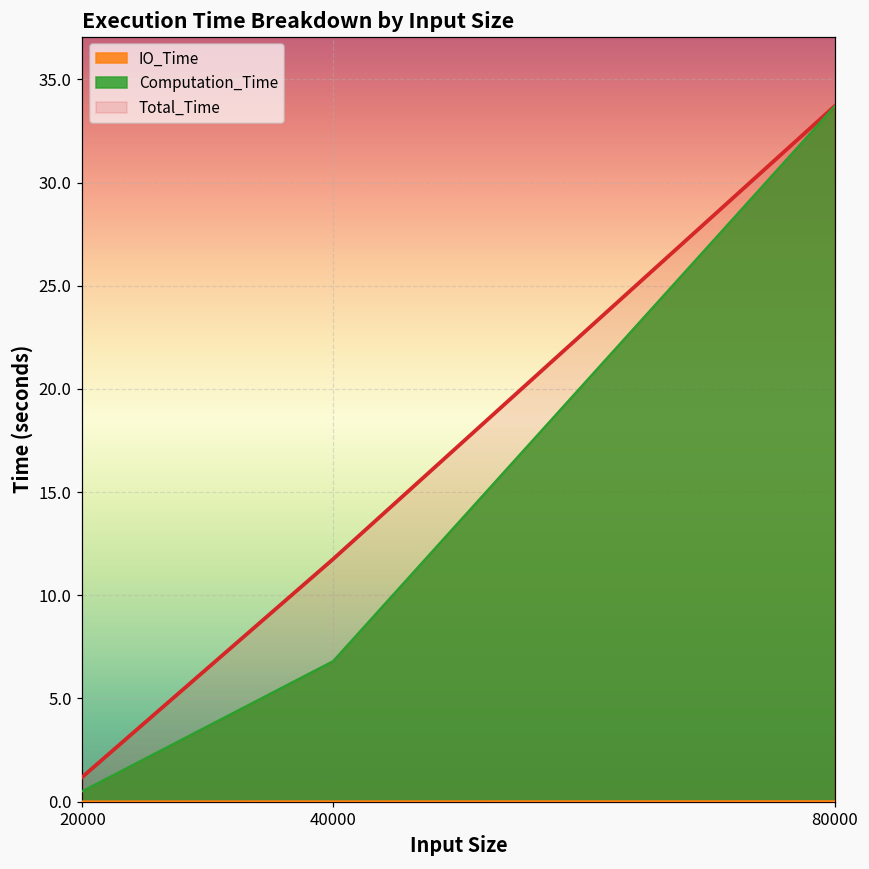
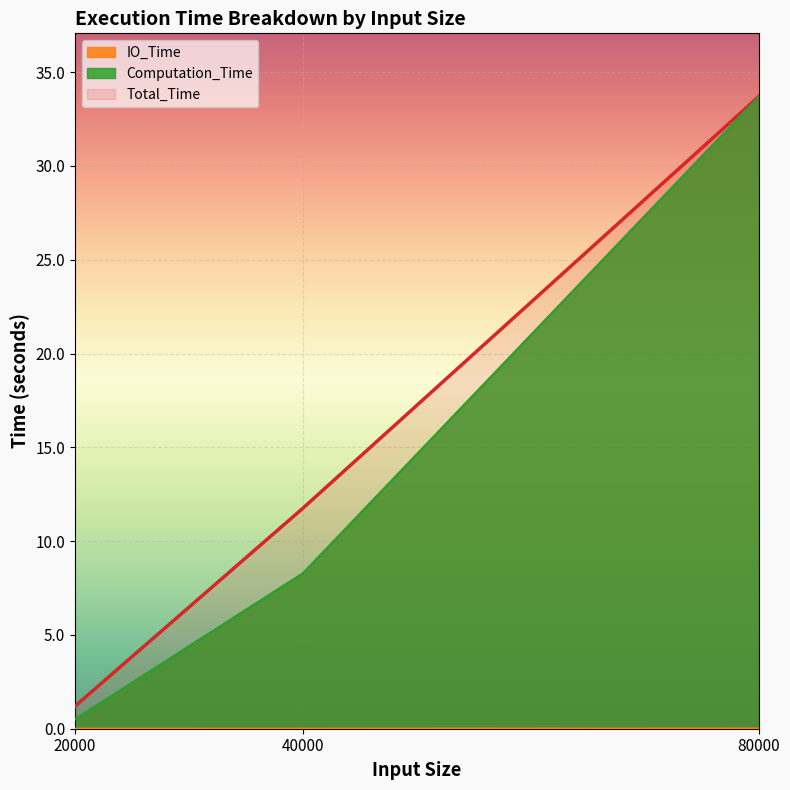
  {
    "IO_Time": {
      "20000": 0.0,
      "40000": 0.0,
      "80000": 0.0
    },
    "Computation_Time": {
      "20000": 0.5,
-     "40000": 6.8
+     "40000": 8.3
    },
    "Total_Time": {
      "20000": 1.2,
      "40000": 11.7
    }
  }
